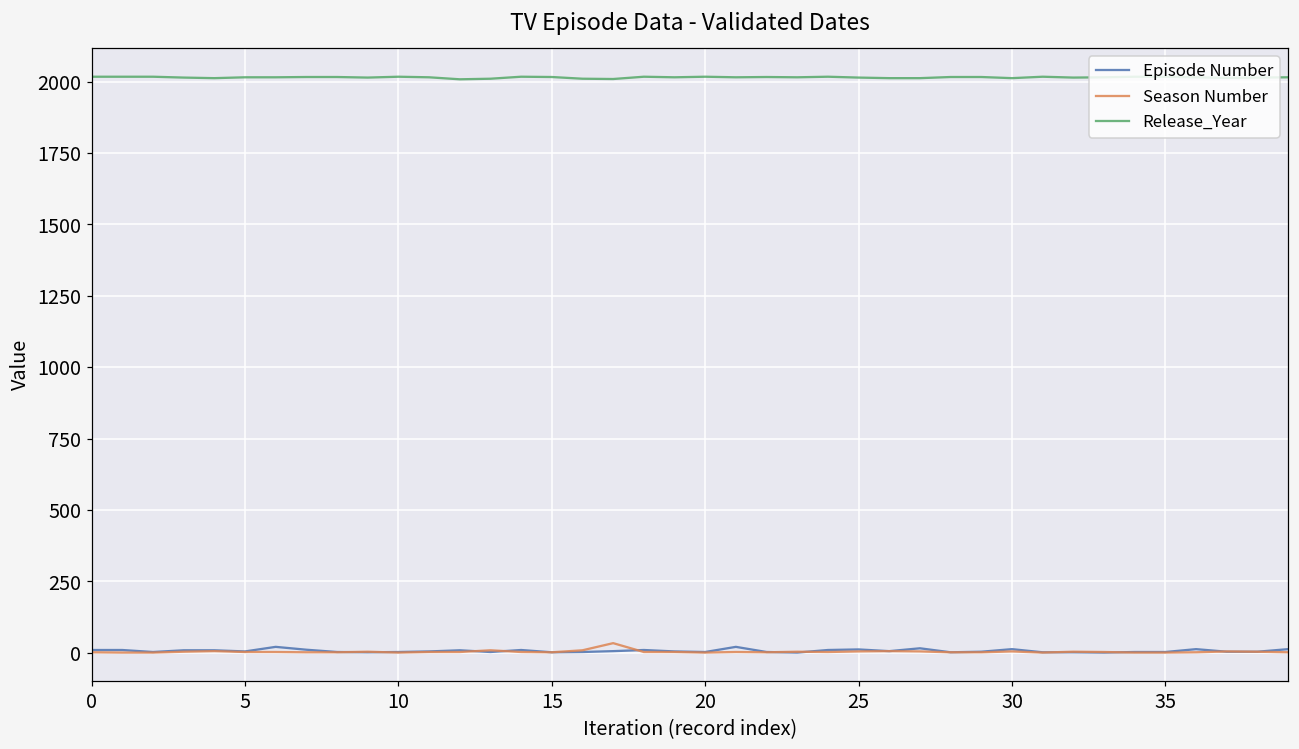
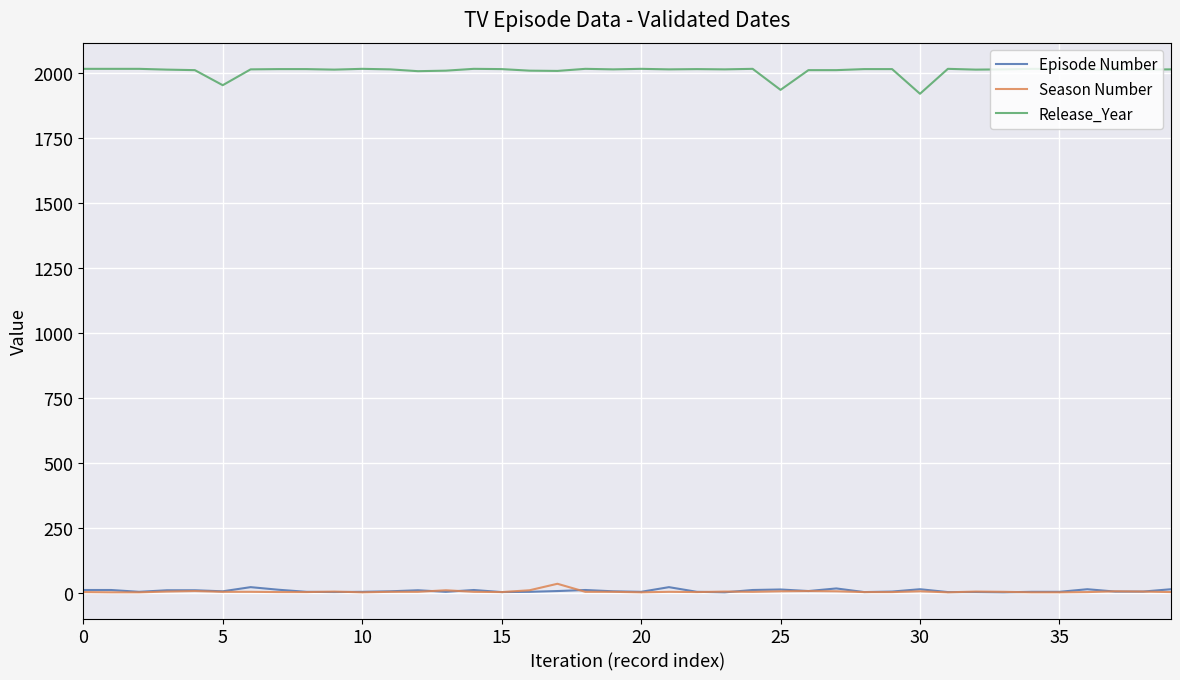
  {
    "Release_Year": {
      "0": 2020,
-     "5": 2020,
+     "5": 1950,
      "10": 2020,
      "15": 2020,
      "20": 2020,
-     "25": 2010,
-     "30": 2010
+     "25": 1940,
+     "30": 1920
    }
  }
